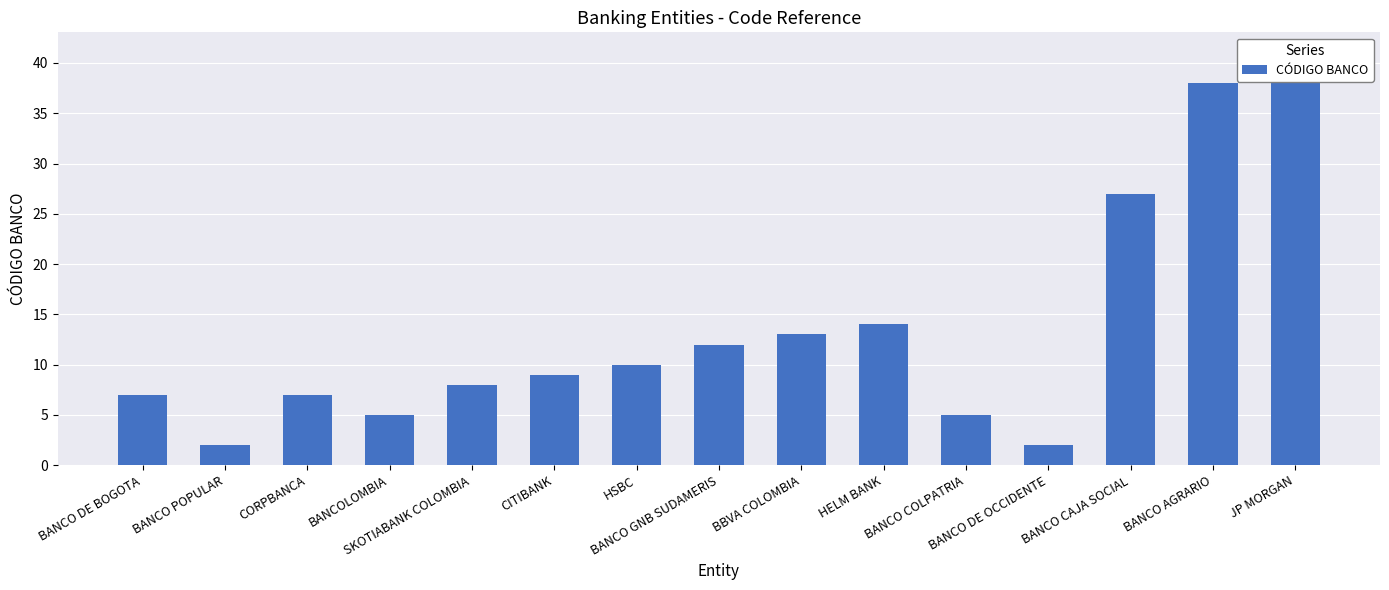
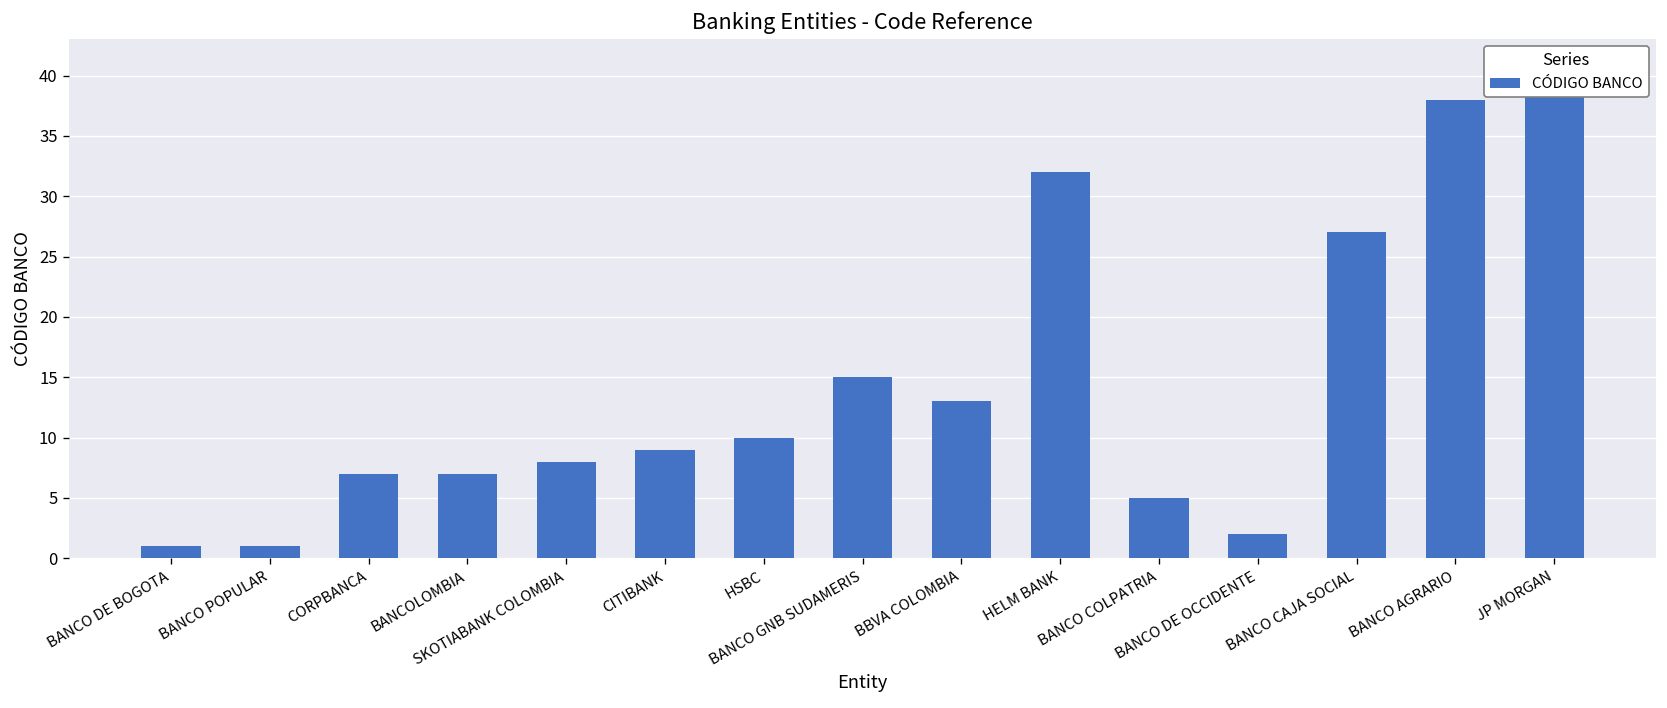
  {
-   "BANCO DE BOGOTA": 7,
-   "BANCO POPULAR": 2,
+   "BANCO DE BOGOTA": 1,
+   "BANCO POPULAR": 1,
    "CORPBANCA": 7,
-   "BANCOLOMBIA": 5,
+   "BANCOLOMBIA": 7,
    "SKOTIABANK COLOMBIA": 8,
    "CITIBANK": 9,
    "HSBC": 10,
-   "BANCO GNB SUDAMERIS": 12,
+   "BANCO GNB SUDAMERIS": 15,
    "BBVA COLOMBIA": 13,
-   "HELM BANK": 14,
+   "HELM BANK": 32,
    "BANCO COLPATRIA": 5,
    "BANCO DE OCCIDENTE": 2,
    "BANCO CAJA SOCIAL": 27,
    "BANCO AGRARIO": 38
  }
